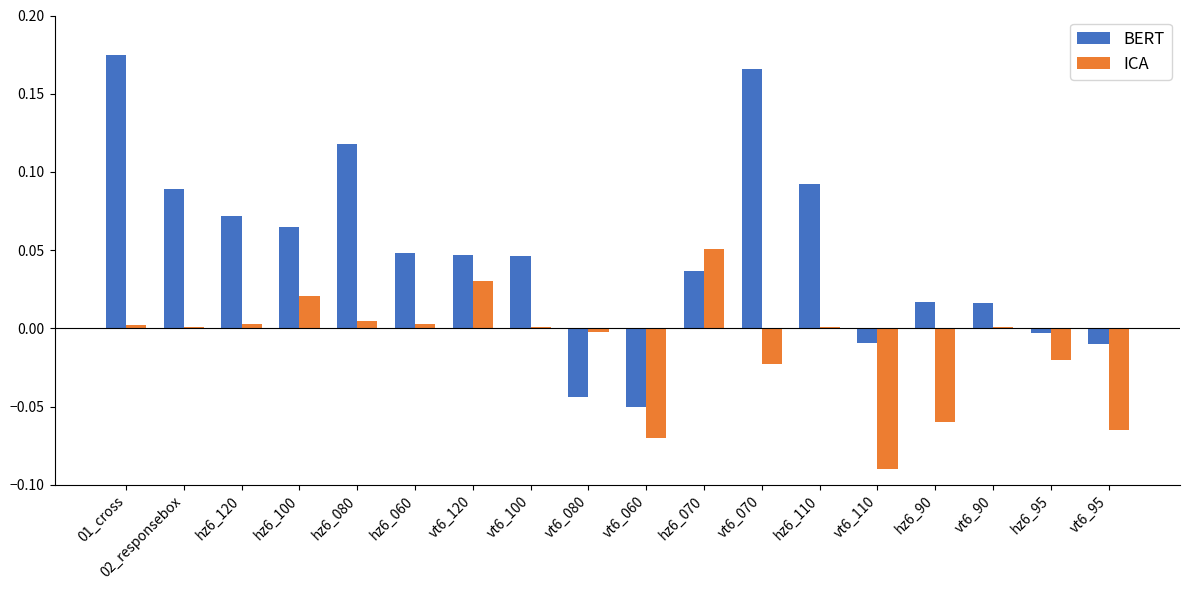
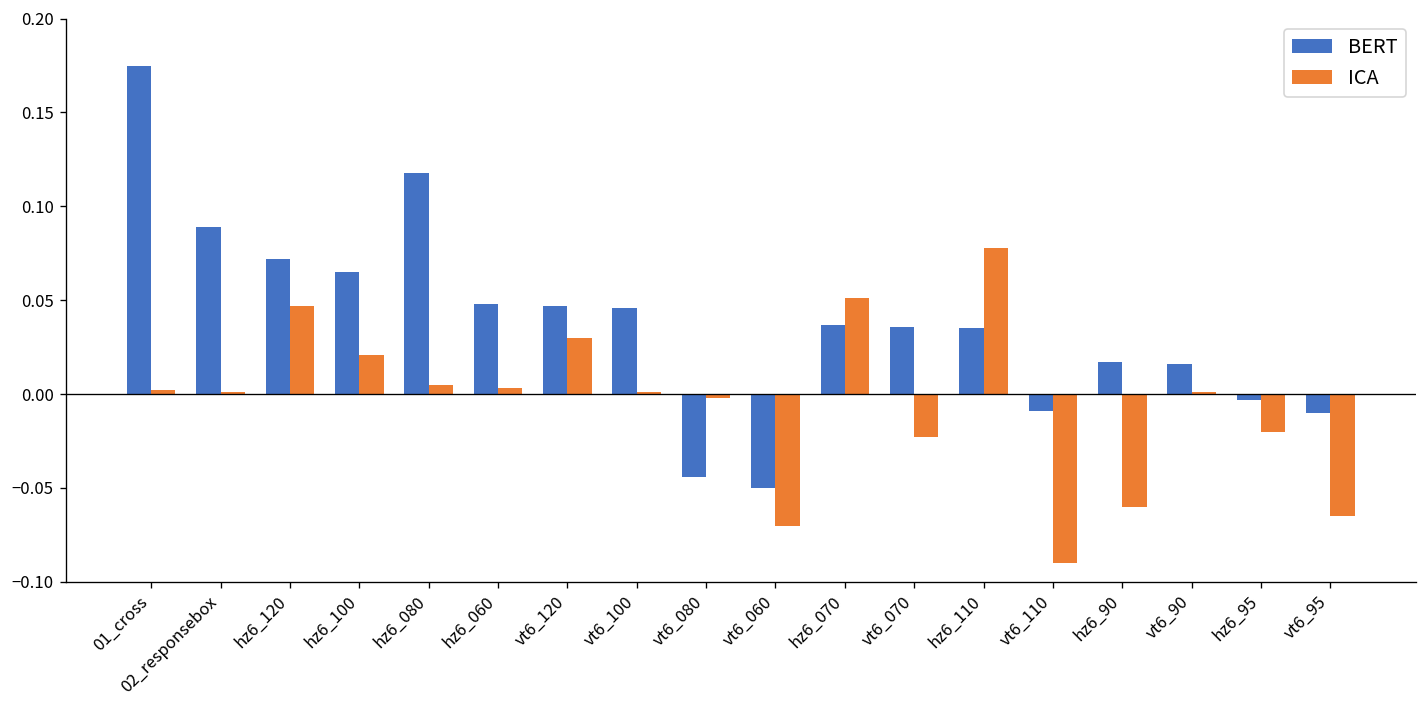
  {
    "BERT": {
      "01_cross": 0.175,
      "02_responsebox": 0.089,
      "hz6_120": 0.072,
      "hz6_100": 0.065,
      "hz6_080": 0.118,
      "hz6_060": 0.048,
      "vt6_120": 0.047,
      "vt6_100": 0.046,
      "vt6_080": -0.044,
      "vt6_060": -0.050,
      "hz6_070": 0.037,
-     "vt6_070": 0.166,
-     "hz6_110": 0.092,
+     "vt6_070": 0.036,
+     "hz6_110": 0.035,
      "vt6_110": -0.009,
      "hz6_90": 0.017,
      "vt6_90": 0.016,
      "hz6_95": -0.003,
      "vt6_95": -0.010
    },
    "ICA": {
      "01_cross": 0.002,
-     "hz6_120": 0.003,
+     "hz6_120": 0.047,
      "hz6_100": 0.021,
      "hz6_080": 0.005,
      "hz6_060": 0.003,
      "vt6_120": 0.030,
      "vt6_080": -0.002,
      "vt6_060": -0.070,
      "hz6_070": 0.051,
      "vt6_070": -0.023,
-     "hz6_110": 0.001,
+     "hz6_110": 0.078,
      "vt6_110": -0.090,
      "hz6_90": -0.060,
      "hz6_95": -0.020,
      "vt6_95": -0.065
    }
  }
